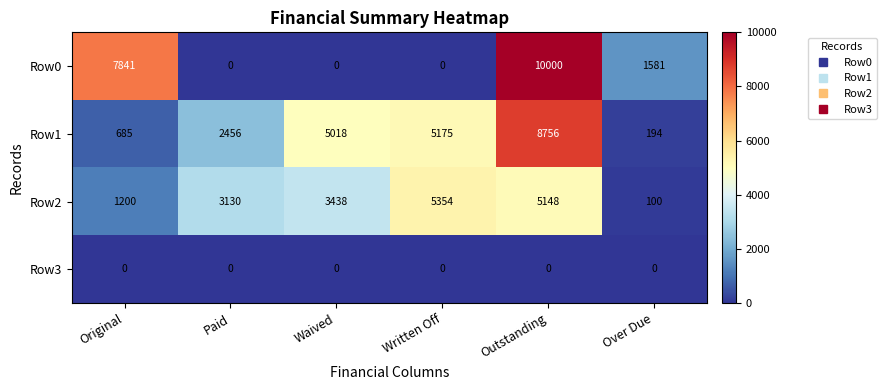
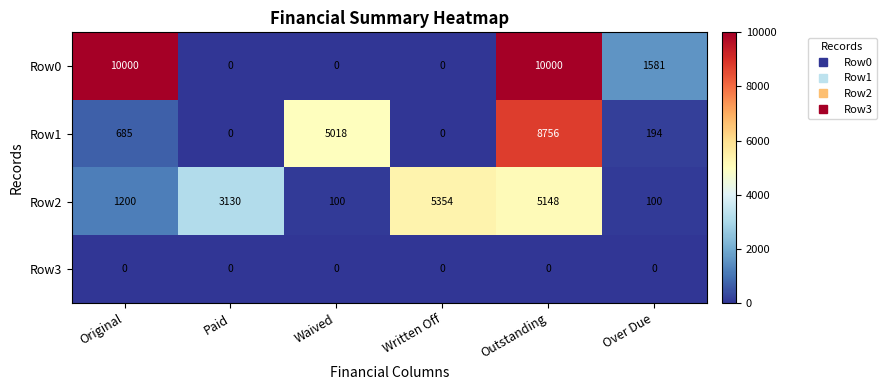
  {
    "Row0": {
-     "Original": 7841,
+     "Original": 10000,
      "Paid": 0,
      "Waived": 0,
      "Written Off": 0,
      "Outstanding": 10000,
      "Over Due": 1581
    },
    "Row1": {
      "Original": 685,
-     "Paid": 2456,
+     "Paid": 0,
      "Waived": 5018,
-     "Written Off": 5175,
+     "Written Off": 0,
      "Outstanding": 8756,
      "Over Due": 194
    },
    "Row2": {
      "Original": 1200,
      "Paid": 3130,
-     "Waived": 3438,
+     "Waived": 100,
      "Written Off": 5354,
      "Outstanding": 5148,
      "Over Due": 100
    },
    "Row3": {
      "Original": 0,
      "Paid": 0,
      "Waived": 0,
      "Written Off": 0,
      "Outstanding": 0,
      "Over Due": 0
    }
  }
